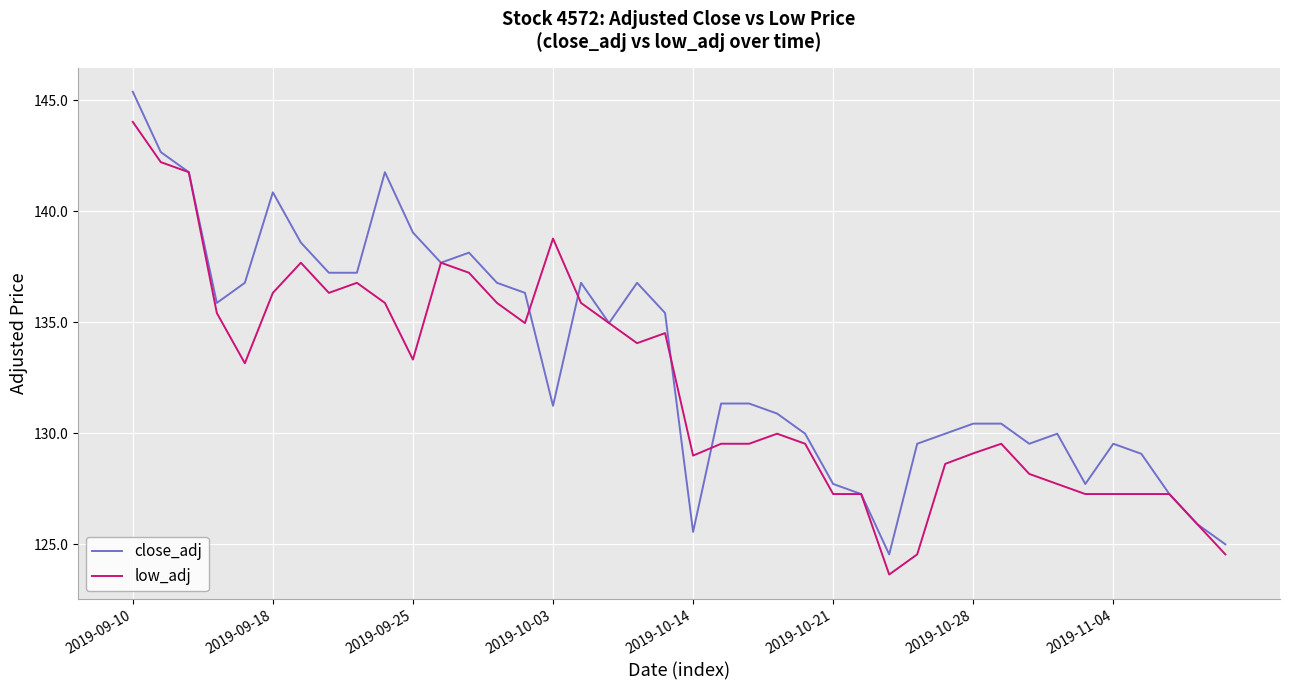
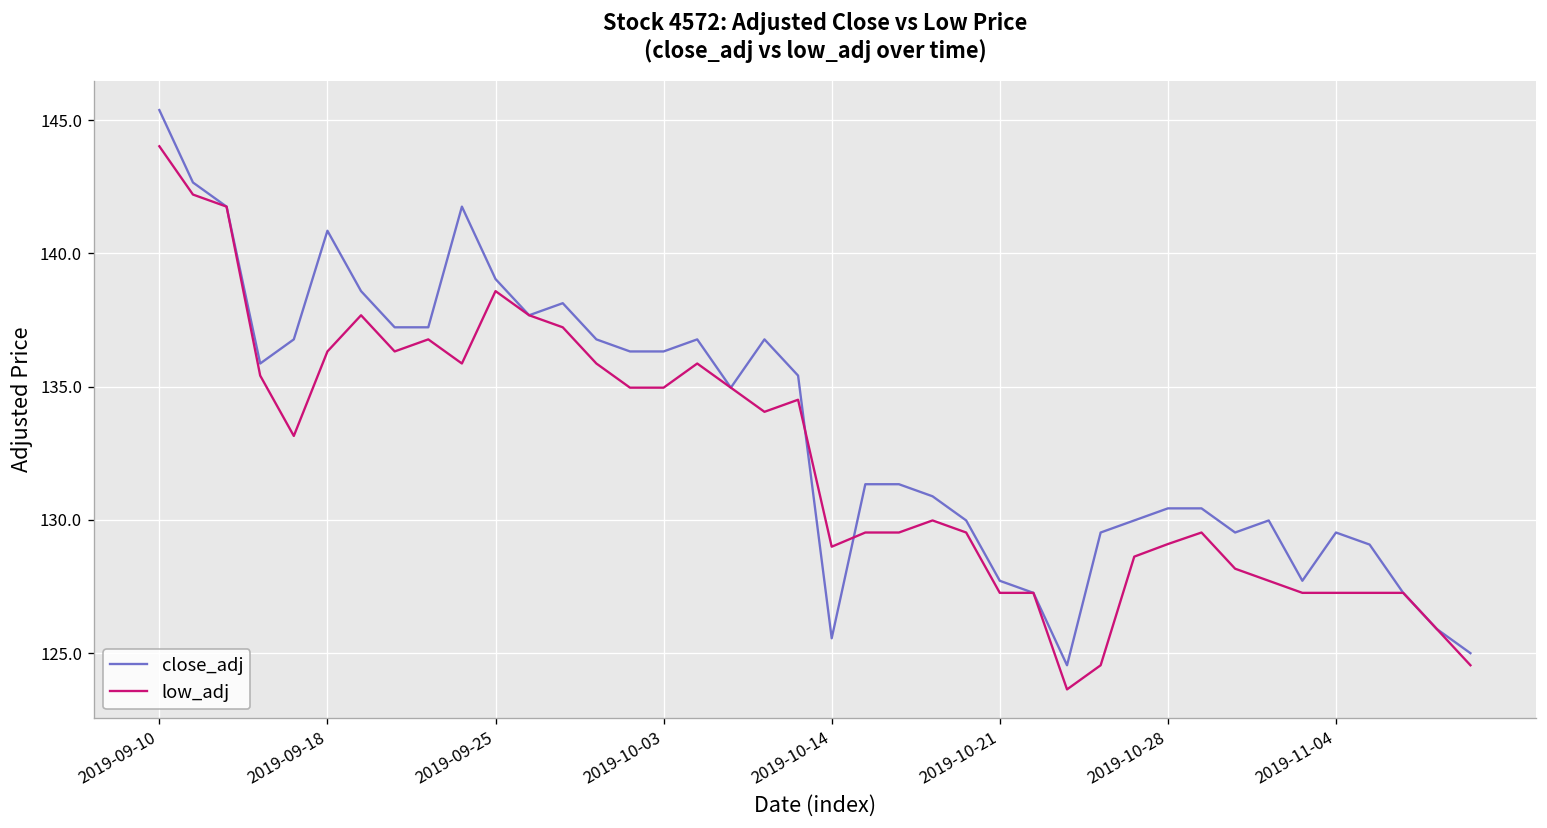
  {
    "close_adj": {
      "2019-09-10": 145.4,
      "2019-09-18": 140.8,
      "2019-09-25": 139.0,
-     "2019-10-03": 131.2,
+     "2019-10-03": 136.3,
      "2019-10-14": 125.6,
      "2019-10-21": 127.7,
      "2019-10-28": 130.4,
      "2019-11-04": 129.5
    },
    "low_adj": {
      "2019-09-10": 144.0,
      "2019-09-18": 136.3,
-     "2019-09-25": 133.3,
-     "2019-10-03": 138.8,
+     "2019-09-25": 138.6,
+     "2019-10-03": 135.0,
      "2019-10-14": 129.0,
      "2019-10-21": 127.3,
      "2019-10-28": 129.1,
      "2019-11-04": 127.3
    }
  }
